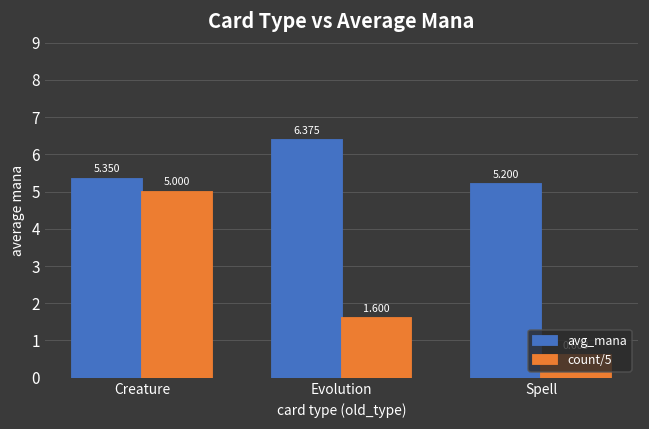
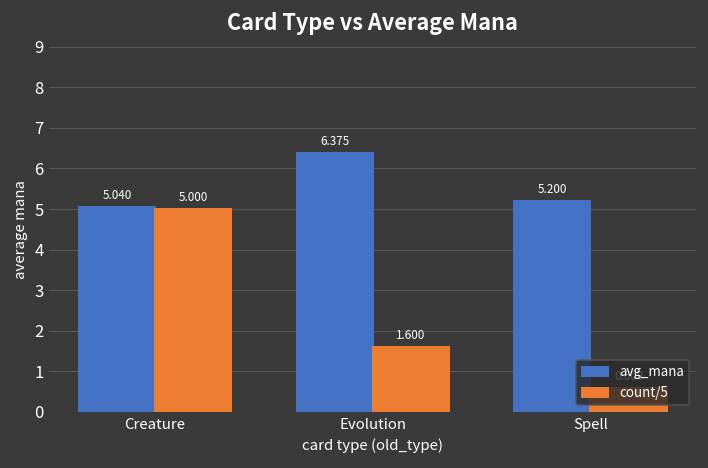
  {
    "avg_mana": {
-     "Creature": 5.350,
+     "Creature": 5.040,
      "Evolution": 6.375,
      "Spell": 5.200
    },
    "count/5": {
      "Creature": 5.000,
      "Evolution": 1.600
    }
  }
